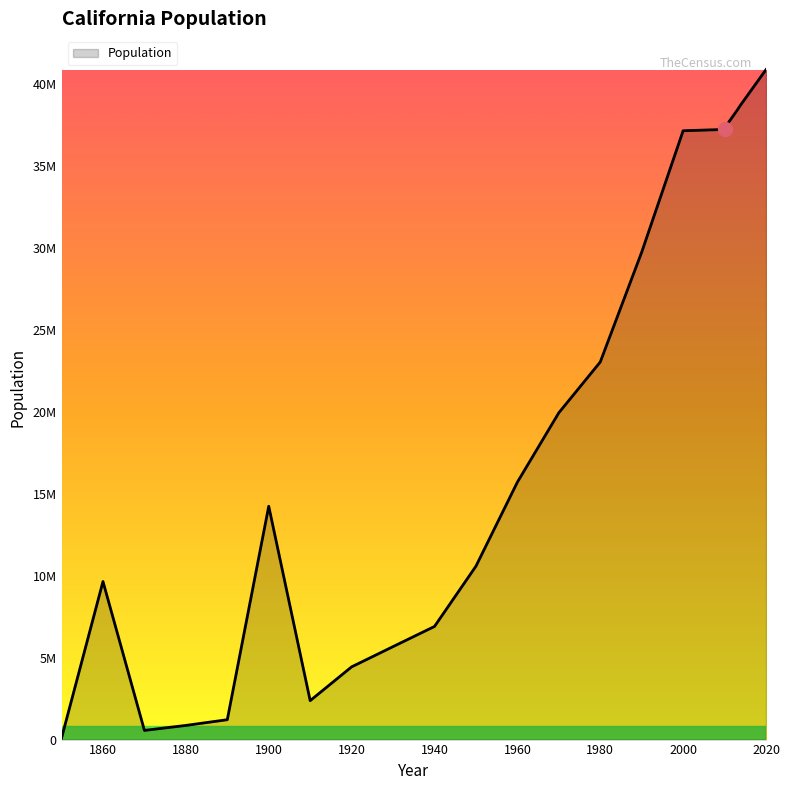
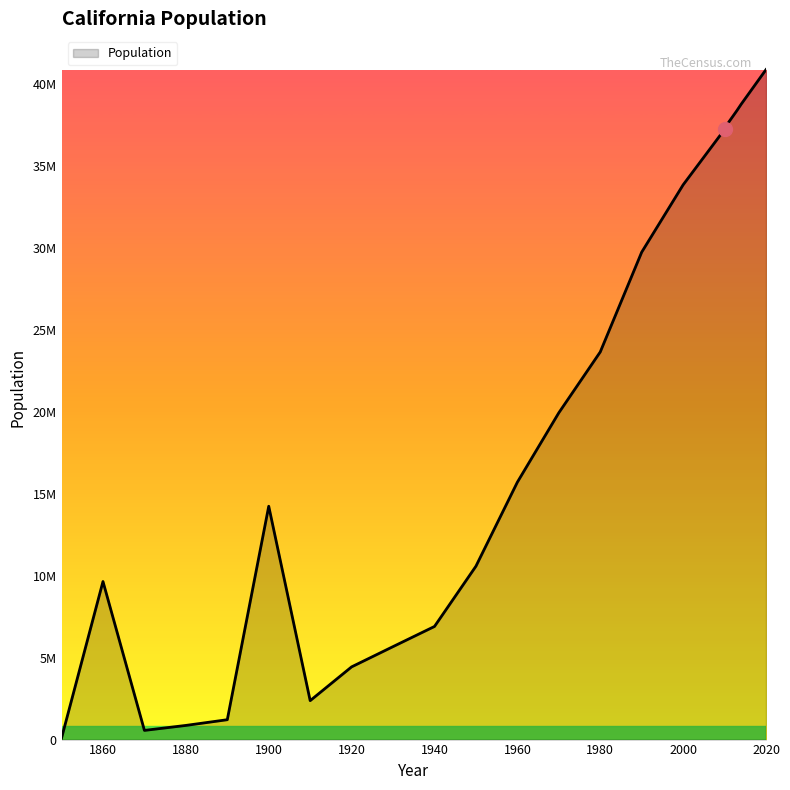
  {
    "Population": {
      "1860": 9700000,
      "1880": 900000,
      "1900": 14200000,
      "1920": 4400000,
      "1940": 6900000,
      "1960": 15700000,
-     "1980": 23100000,
-     "2000": 37200000,
+     "1980": 23700000,
+     "2000": 33900000,
      "2020": 40900000
    }
  }
